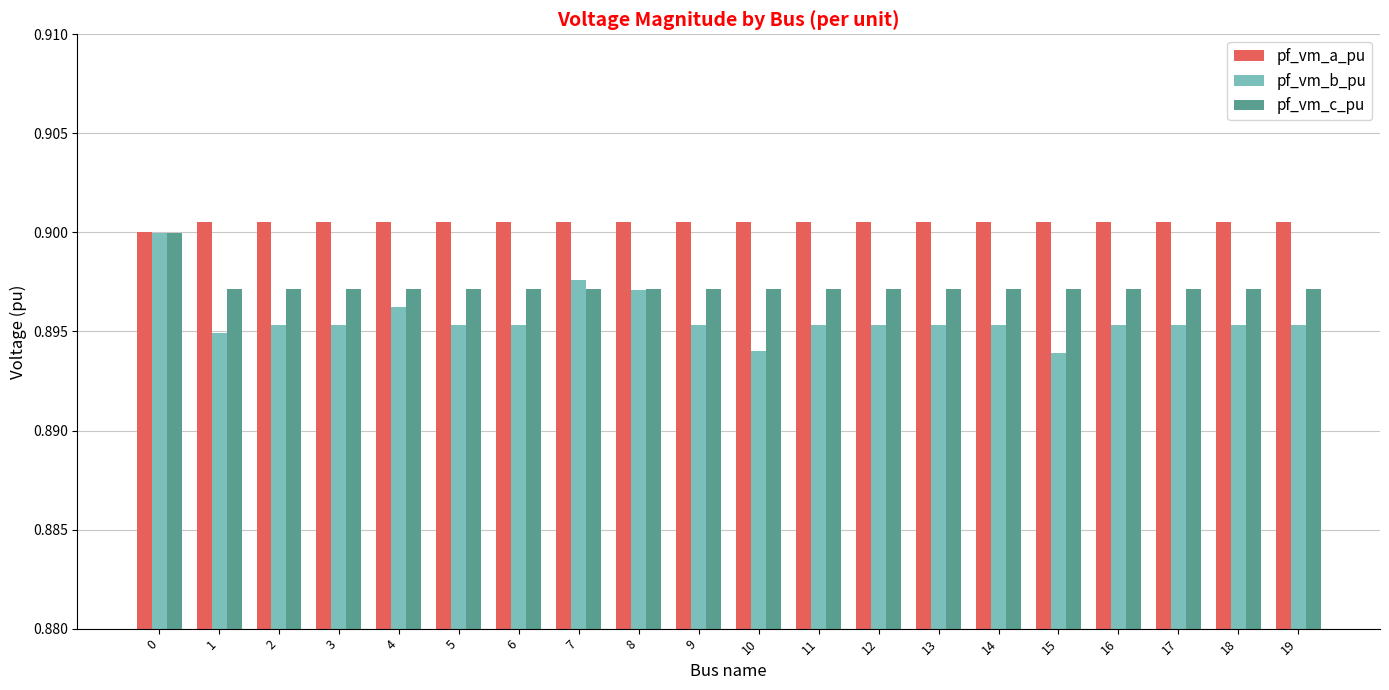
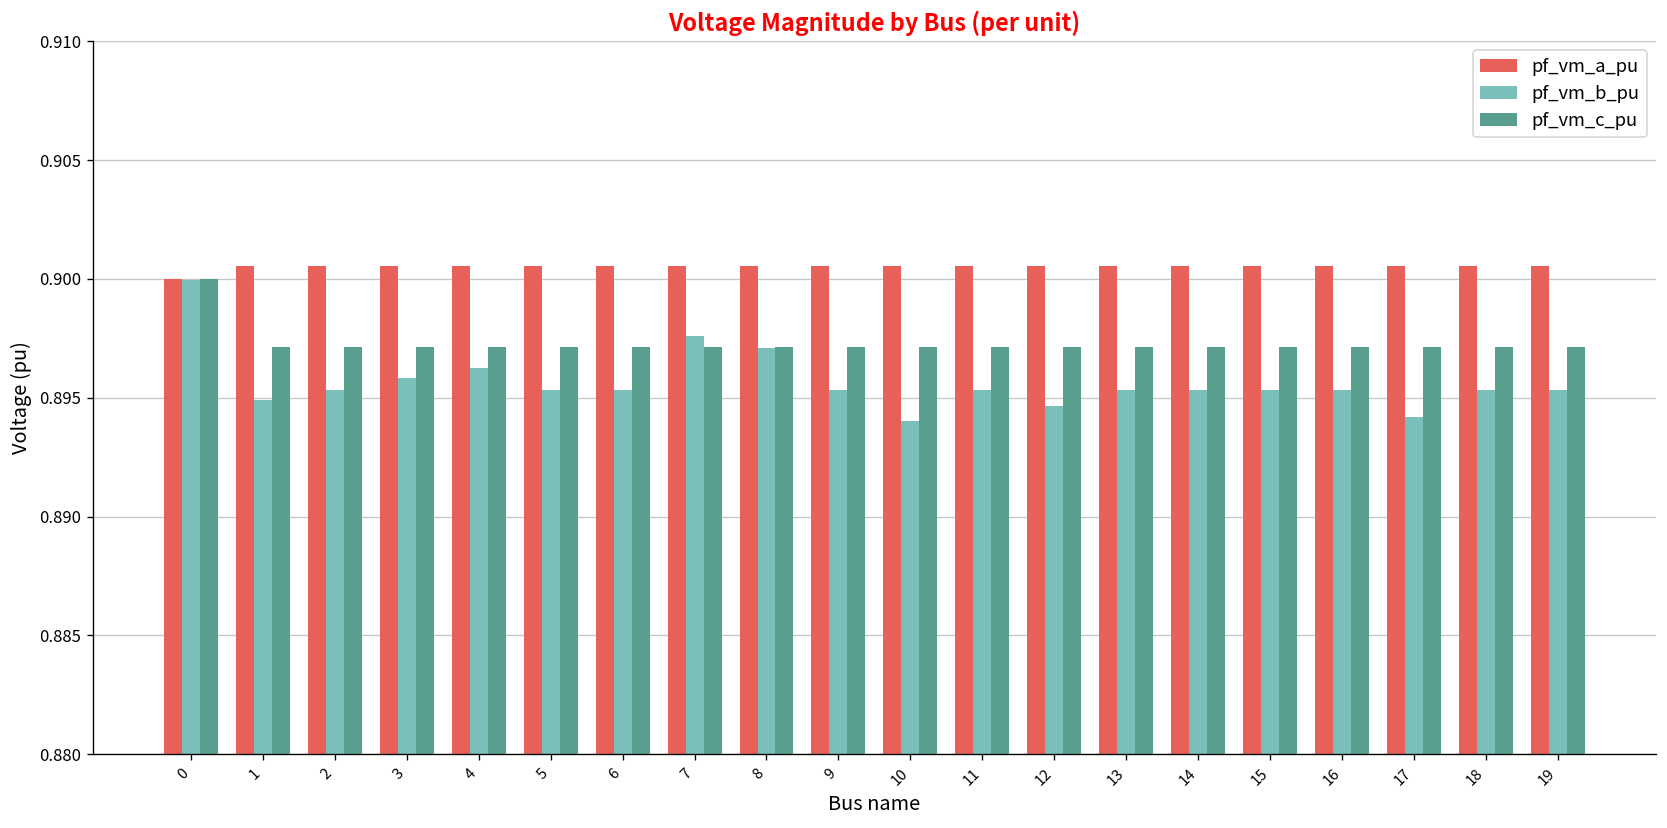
  {
    "pf_vm_a_pu": {
      "0": 0.9000,
      "1": 0.9005,
      "2": 0.9005,
      "3": 0.9005,
      "4": 0.9005,
      "5": 0.9005,
      "6": 0.9005,
      "7": 0.9005,
      "8": 0.9005,
      "9": 0.9005,
      "10": 0.9005,
      "11": 0.9005,
      "12": 0.9005,
      "13": 0.9005,
      "14": 0.9005,
      "15": 0.9005,
      "16": 0.9005,
      "17": 0.9005,
      "18": 0.9005,
      "19": 0.9005
    },
    "pf_vm_b_pu": {
      "0": 0.9000,
      "1": 0.8949,
      "2": 0.8953,
-     "3": 0.8953,
+     "3": 0.8958,
      "4": 0.8963,
      "5": 0.8953,
      "6": 0.8953,
      "7": 0.8976,
      "8": 0.8971,
      "9": 0.8953,
      "10": 0.8940,
      "11": 0.8953,
-     "12": 0.8953,
+     "12": 0.8947,
      "13": 0.8953,
      "14": 0.8953,
-     "15": 0.8939,
+     "15": 0.8953,
      "16": 0.8953,
-     "17": 0.8953,
+     "17": 0.8942,
      "18": 0.8953,
      "19": 0.8953
    },
    "pf_vm_c_pu": {
      "0": 0.9000,
      "1": 0.8971,
      "2": 0.8971,
      "3": 0.8971,
      "4": 0.8971,
      "5": 0.8971,
      "6": 0.8971,
      "7": 0.8971,
      "8": 0.8971,
      "9": 0.8971,
      "10": 0.8971,
      "11": 0.8971,
      "12": 0.8971,
      "13": 0.8971,
      "14": 0.8971,
      "15": 0.8971,
      "16": 0.8971,
      "17": 0.8971,
      "18": 0.8971,
      "19": 0.8971
    }
  }
